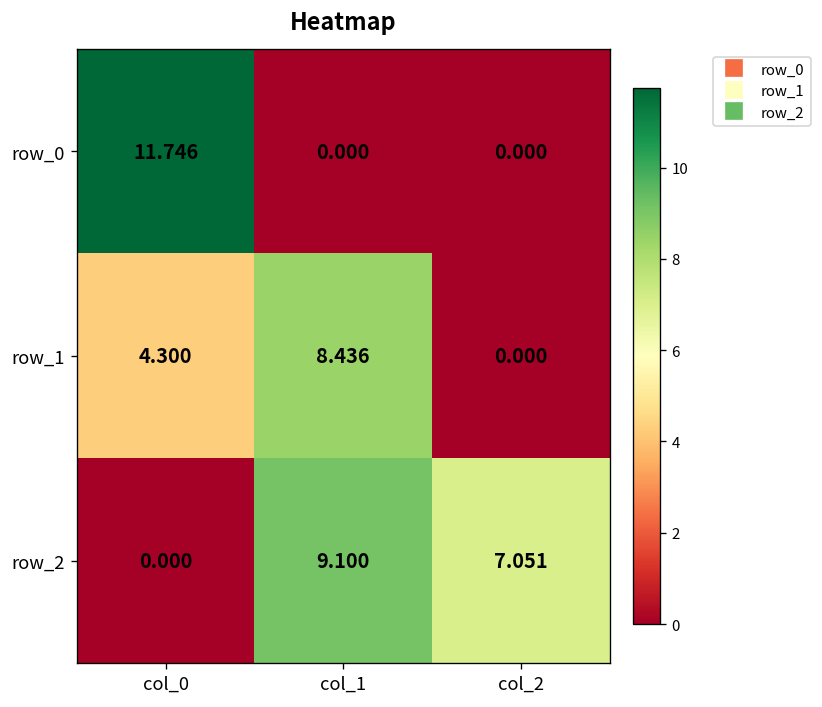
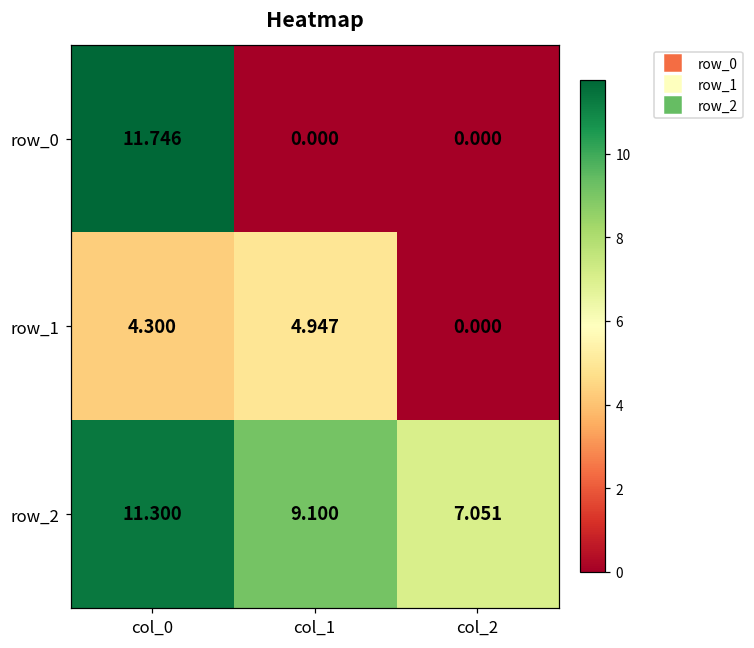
  {
    "row_0": {
      "col_0": 11.746,
      "col_1": 0.000,
      "col_2": 0.000
    },
    "row_1": {
      "col_0": 4.300,
-     "col_1": 8.436,
+     "col_1": 4.947,
      "col_2": 0.000
    },
    "row_2": {
-     "col_0": 0.000,
+     "col_0": 11.300,
      "col_1": 9.100,
      "col_2": 7.051
    }
  }
